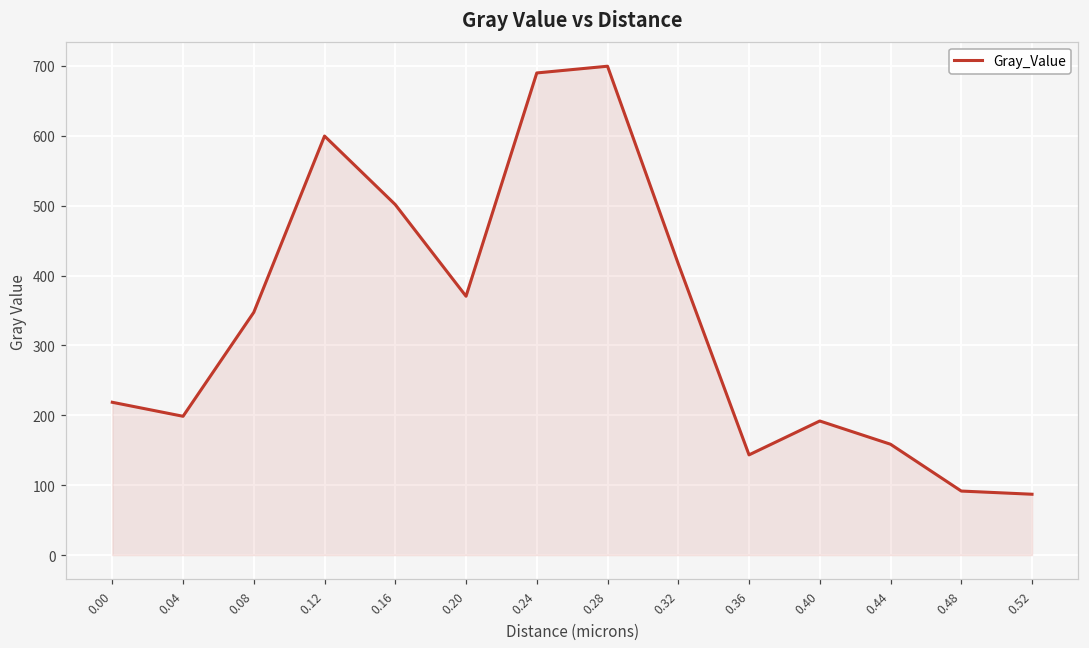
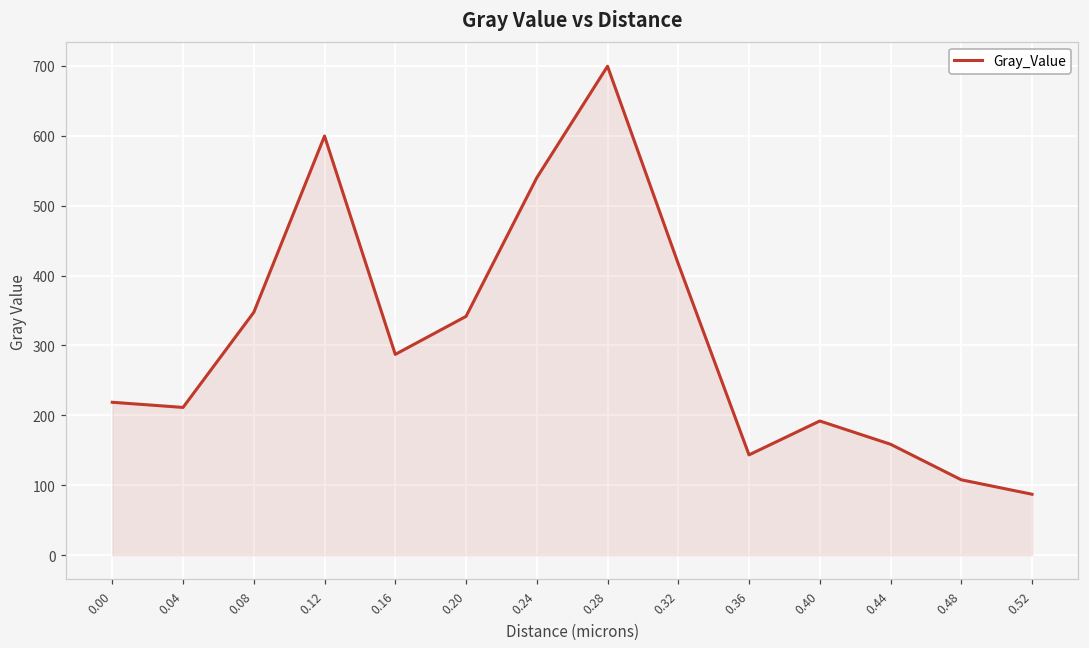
  {
    "0.00": 220,
-   "0.04": 200,
+   "0.04": 210,
    "0.08": 350,
    "0.12": 600,
-   "0.16": 500,
-   "0.20": 370,
-   "0.24": 690,
+   "0.16": 290,
+   "0.20": 340,
+   "0.24": 540,
    "0.28": 700,
    "0.32": 420,
    "0.36": 140,
    "0.40": 190,
    "0.44": 160,
-   "0.48": 90,
+   "0.48": 110,
    "0.52": 90
  }
